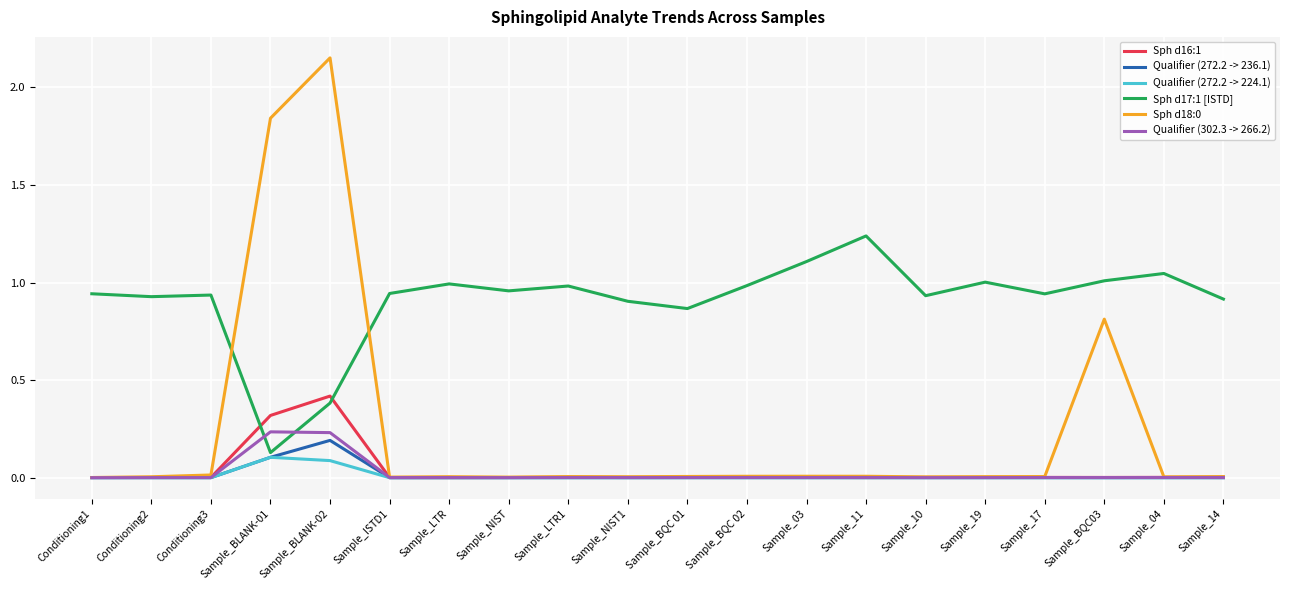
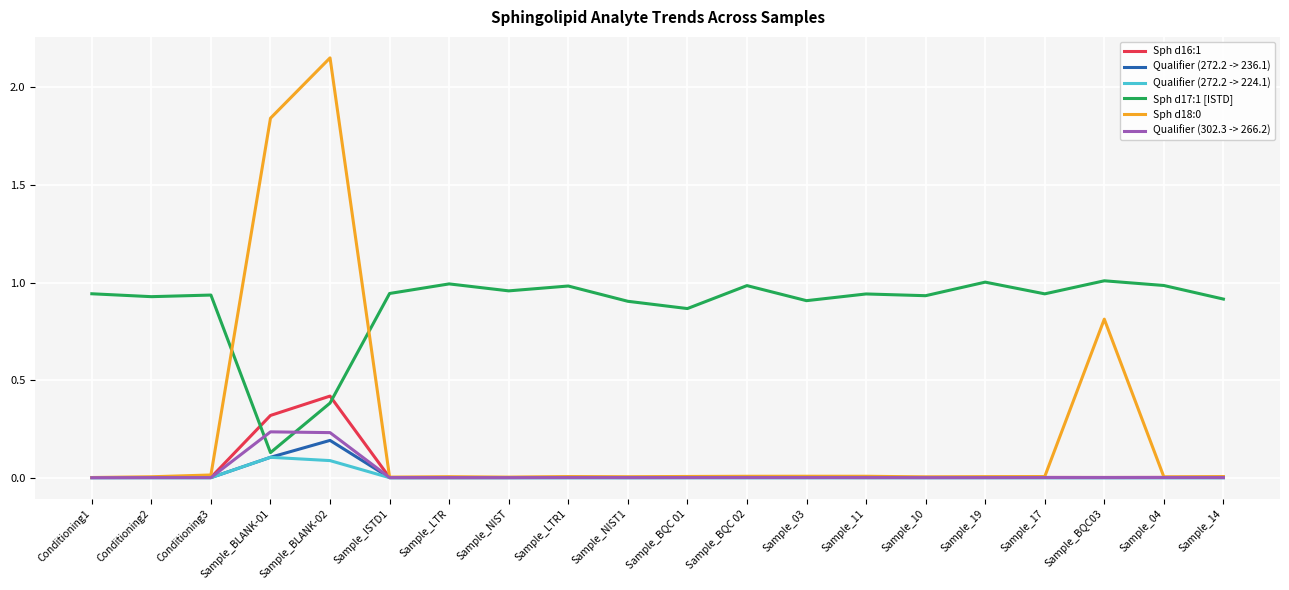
  {
    "Sph d16:1": {
      "Sample_BLANK-01": 0.32,
      "Sample_BLANK-02": 0.42
    },
    "Qualifier (272.2 -> 236.1)": {
      "Sample_BLANK-02": 0.19
    },
    "Qualifier (272.2 -> 224.1)": {
      "Sample_BLANK-02": 0.09
    },
    "Sph d17:1 [ISTD]": {
      "Conditioning1": 0.94,
      "Conditioning2": 0.93,
      "Conditioning3": 0.94,
      "Sample_BLANK-01": 0.13,
      "Sample_BLANK-02": 0.38,
      "Sample_ISTD1": 0.94,
      "Sample_LTR": 0.99,
      "Sample_NIST": 0.96,
      "Sample_LTR1": 0.98,
      "Sample_NIST1": 0.90,
      "Sample_BQC 01": 0.87,
      "Sample_BQC 02": 0.98,
-     "Sample_03": 1.11,
-     "Sample_11": 1.24,
+     "Sample_03": 0.91,
+     "Sample_11": 0.94,
      "Sample_10": 0.93,
      "Sample_19": 1.00,
      "Sample_17": 0.94,
      "Sample_BQC03": 1.01,
-     "Sample_04": 1.05,
+     "Sample_04": 0.98,
      "Sample_14": 0.92
    },
    "Sph d18:0": {
      "Sample_BLANK-01": 1.84,
      "Sample_BLANK-02": 2.15,
      "Sample_BQC03": 0.81
    },
    "Qualifier (302.3 -> 266.2)": {
      "Sample_BLANK-01": 0.23,
      "Sample_BLANK-02": 0.23
    }
  }
